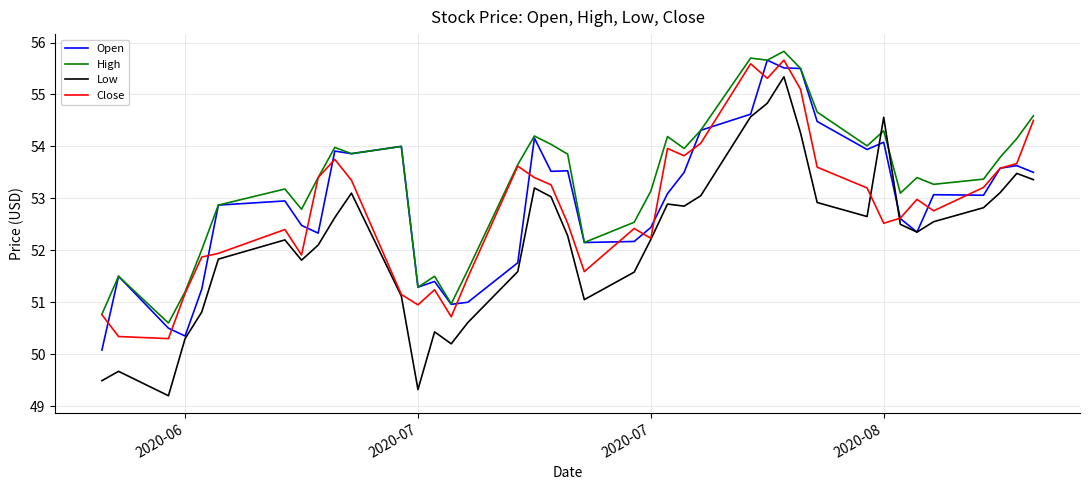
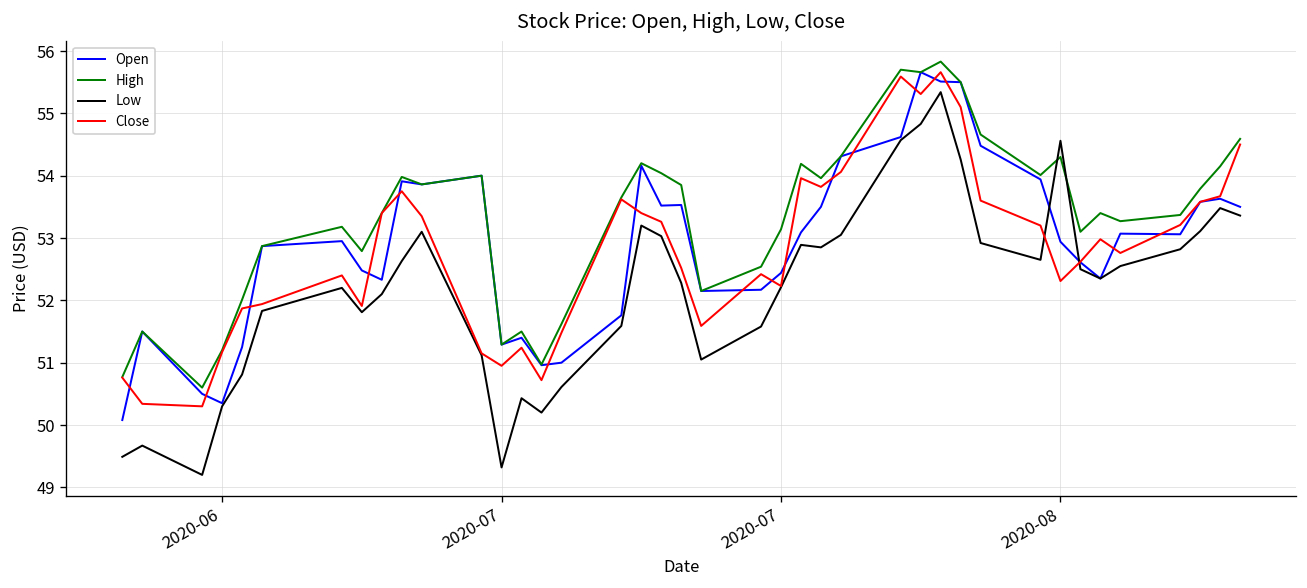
  {
    "Open": {
      "2020-06": 50.4,
-     "2020-08": 54.1
+     "2020-08": 52.9
    },
    "High": {
      "2020-08": 54.3
    },
    "Low": {
      "2020-06": 50.3,
      "2020-08": 54.6
    },
    "Close": {
-     "2020-08": 52.5
+     "2020-08": 52.3
    }
  }
